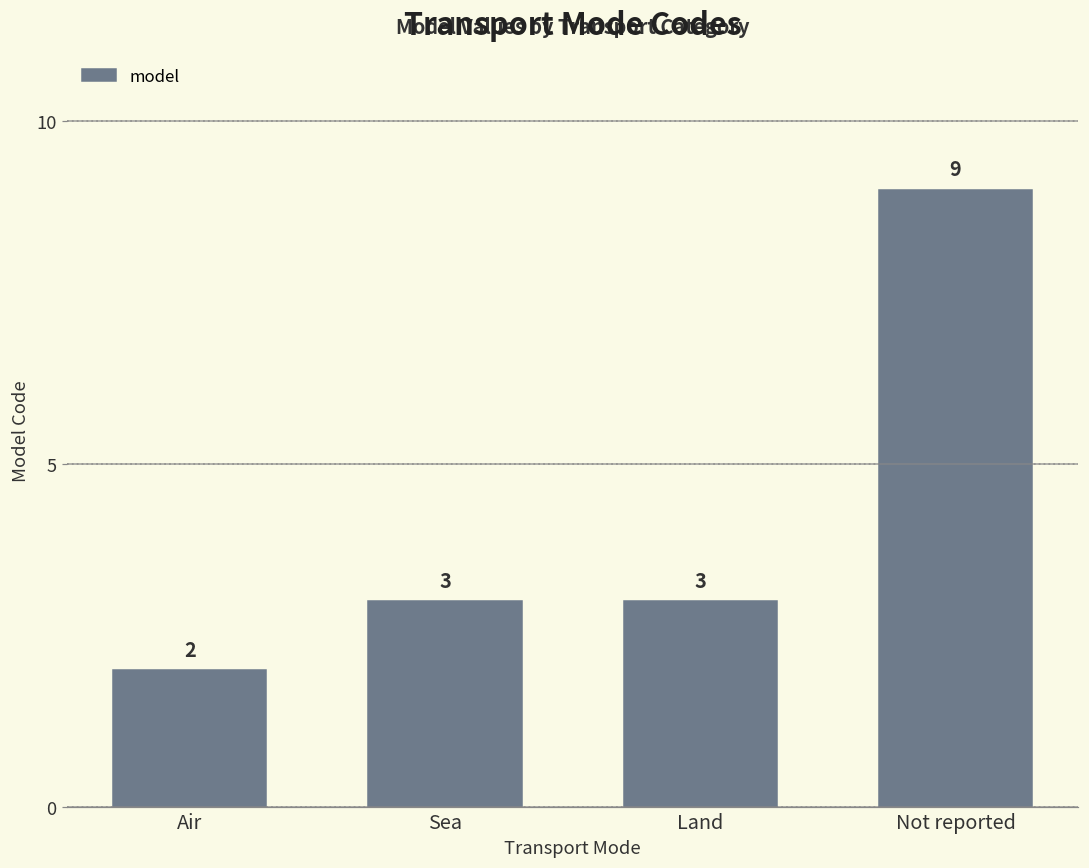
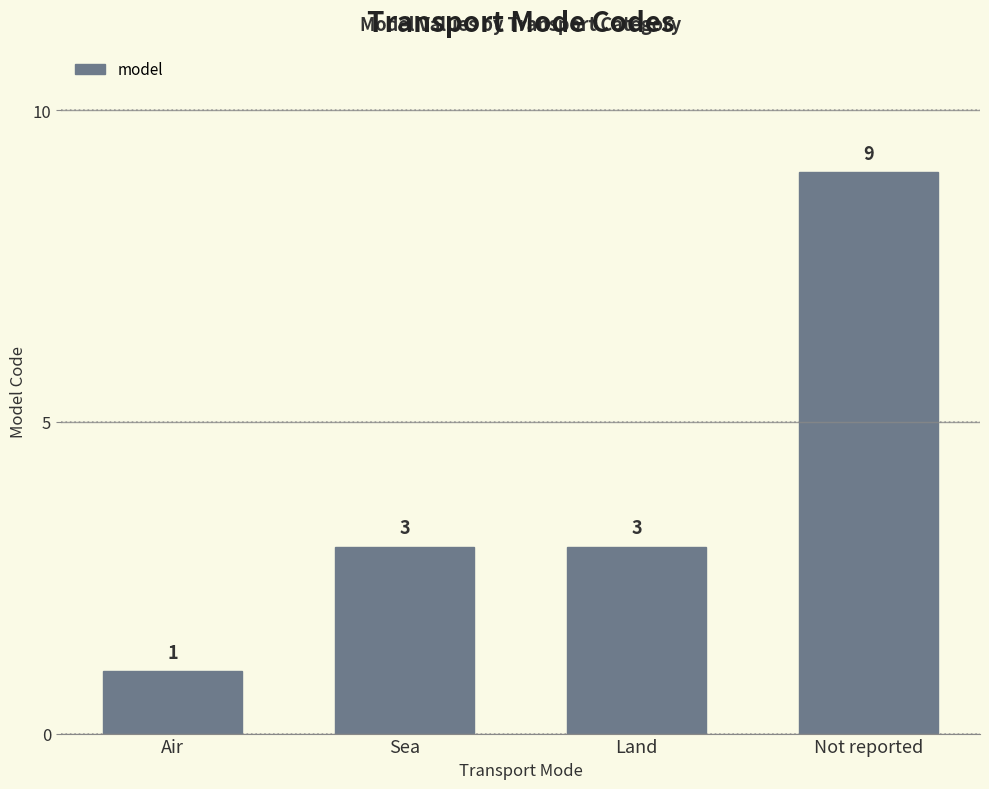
  {
-   "Air": 2,
+   "Air": 1,
    "Sea": 3,
    "Land": 3,
    "Not reported": 9
  }
